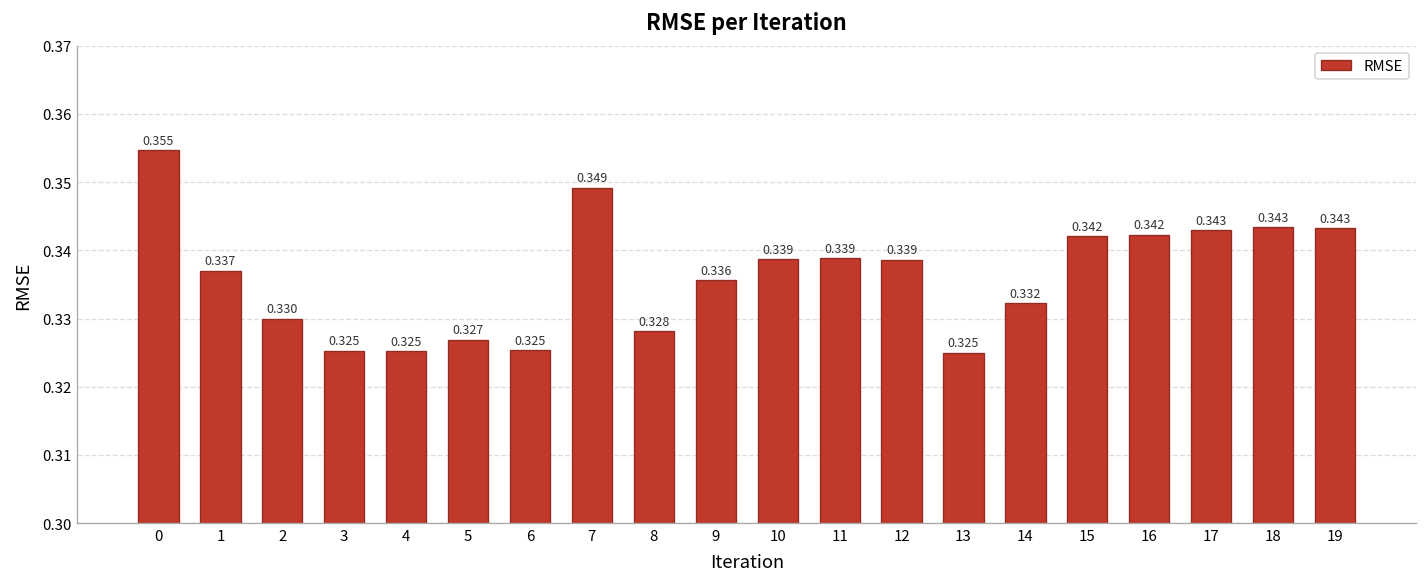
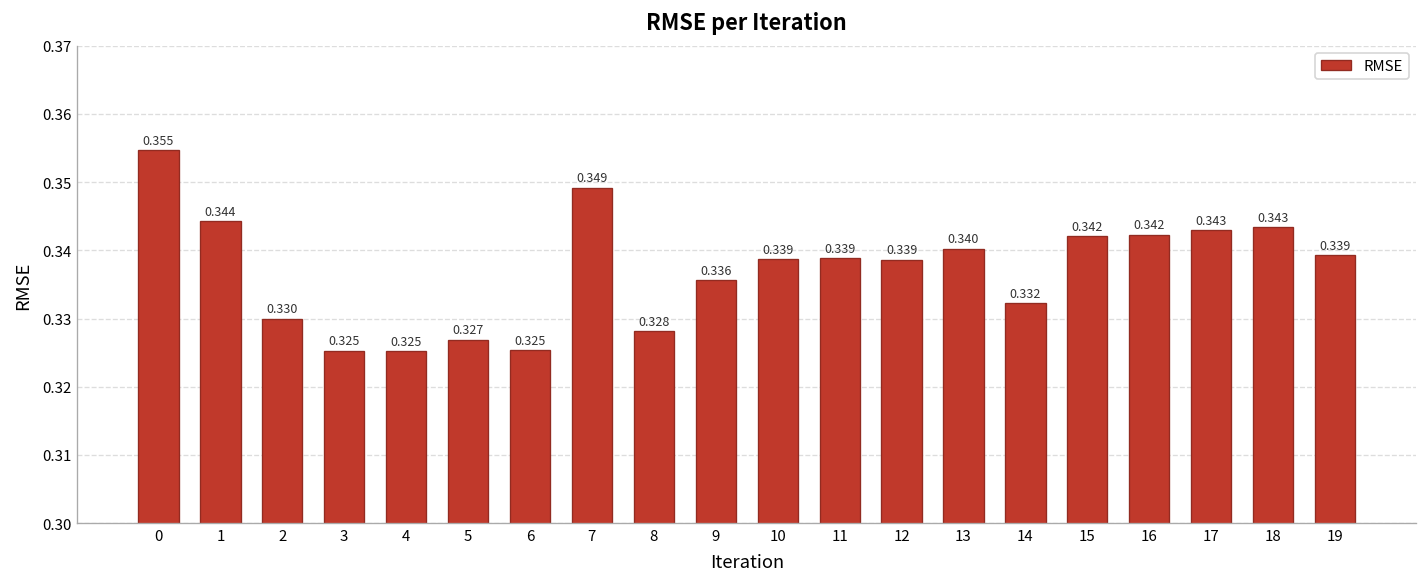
  {
    "0": 0.355,
-   "1": 0.337,
+   "1": 0.344,
    "2": 0.330,
    "3": 0.325,
    "4": 0.325,
    "5": 0.327,
    "6": 0.325,
    "7": 0.349,
    "8": 0.328,
    "9": 0.336,
    "10": 0.339,
    "11": 0.339,
    "12": 0.339,
-   "13": 0.325,
+   "13": 0.340,
    "14": 0.332,
    "15": 0.342,
    "16": 0.342,
    "17": 0.343,
    "18": 0.343,
-   "19": 0.343
+   "19": 0.339
  }
